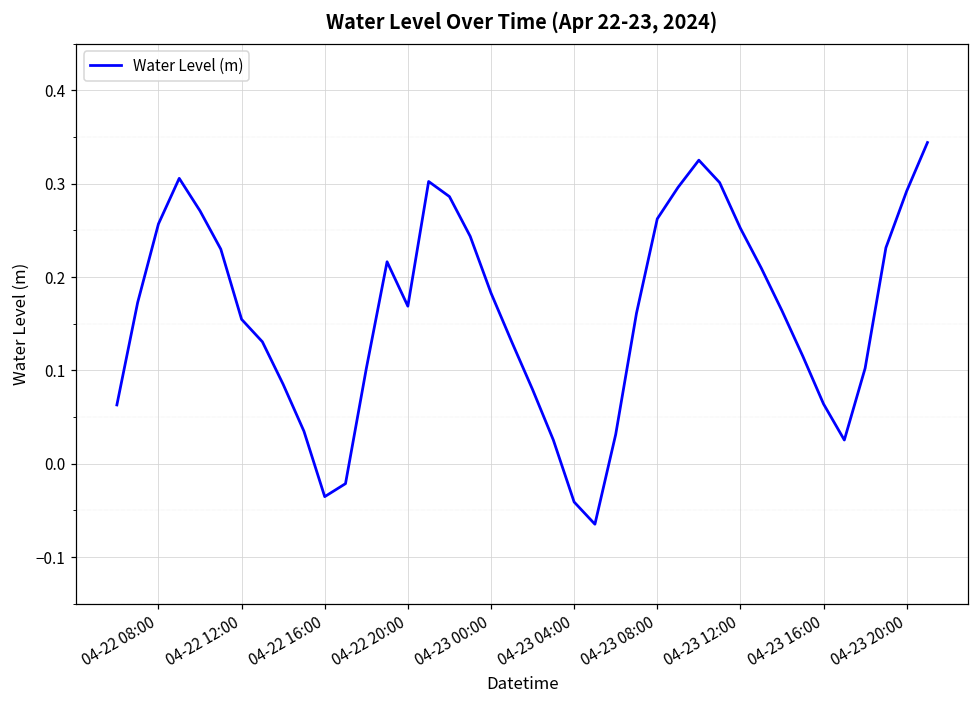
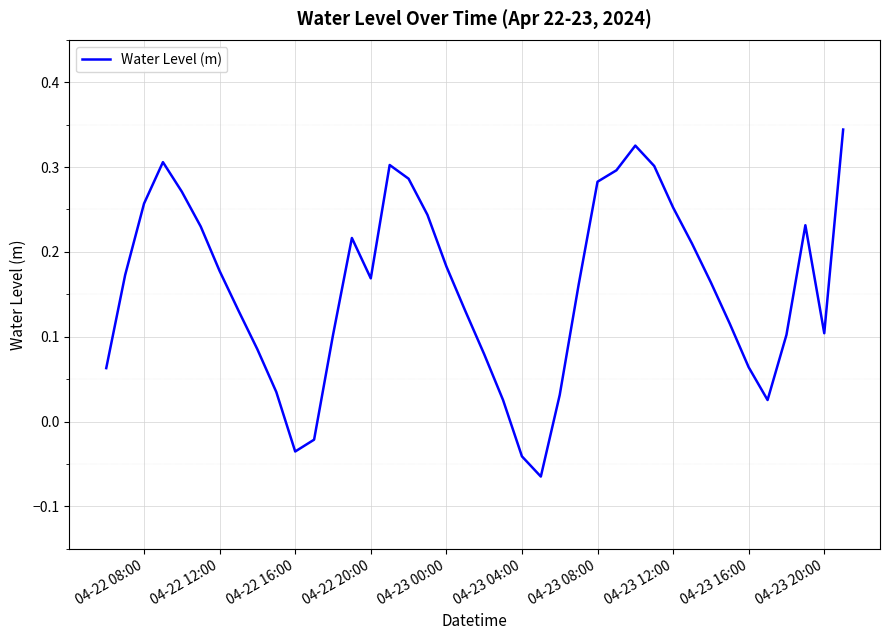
  {
    "04-22 08:00": 0.26,
-   "04-22 12:00": 0.15,
+   "04-22 12:00": 0.18,
    "04-22 16:00": -0.04,
    "04-22 20:00": 0.17,
    "04-23 00:00": 0.18,
    "04-23 04:00": -0.04,
-   "04-23 08:00": 0.26,
+   "04-23 08:00": 0.28,
    "04-23 12:00": 0.25,
    "04-23 16:00": 0.06,
-   "04-23 20:00": 0.29
+   "04-23 20:00": 0.10
  }
